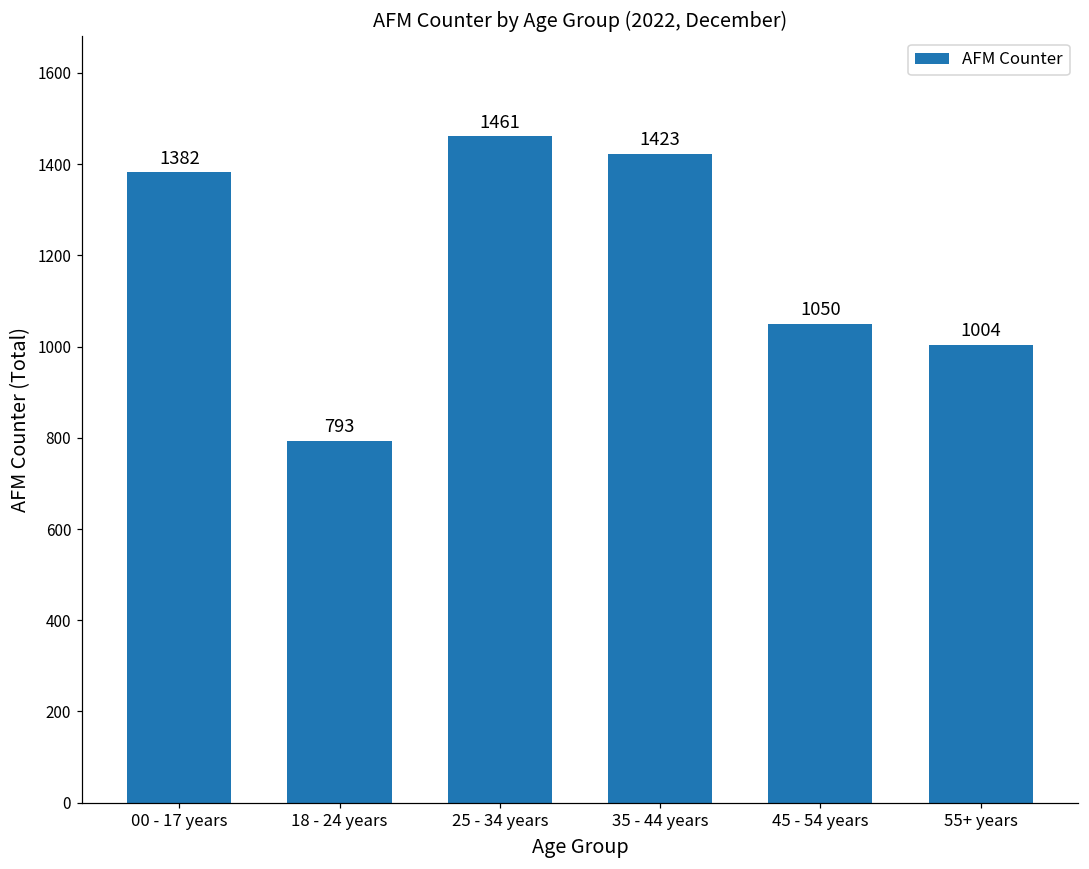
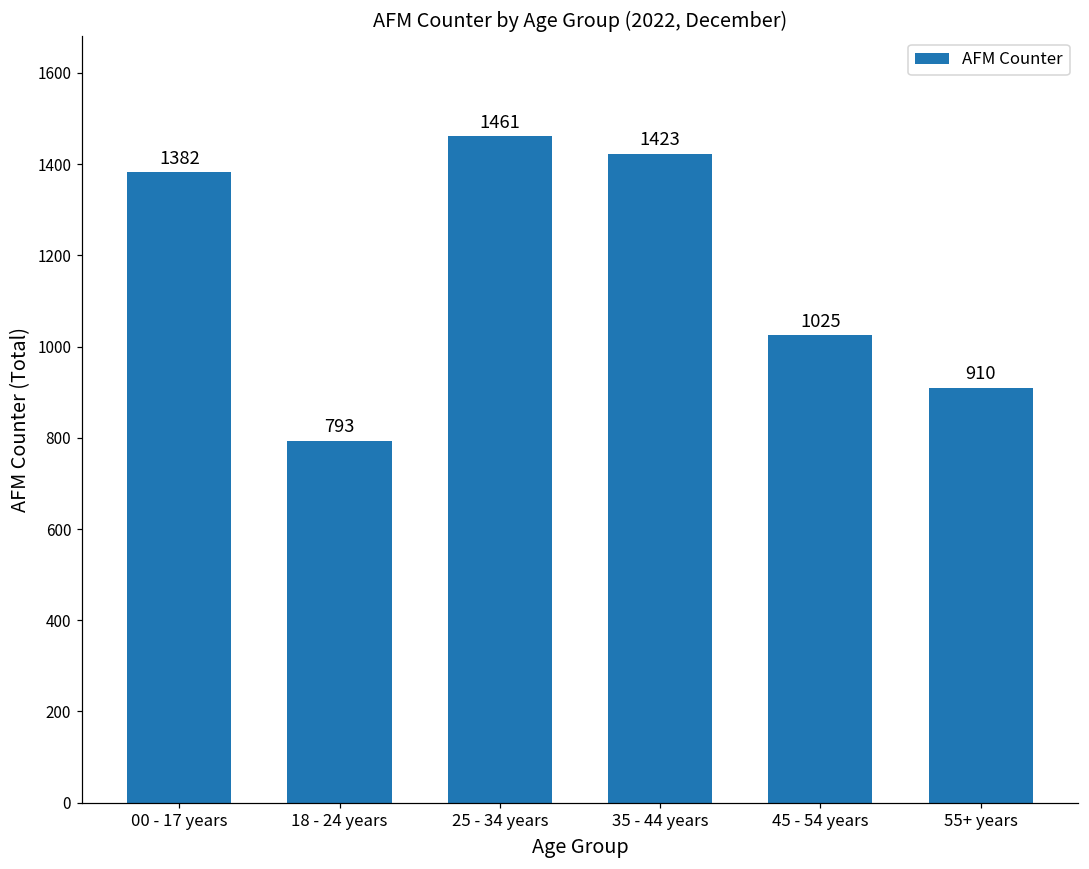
  {
    "00 - 17 years": 1382,
    "18 - 24 years": 793,
    "25 - 34 years": 1461,
    "35 - 44 years": 1423,
-   "45 - 54 years": 1050,
-   "55+ years": 1004
+   "45 - 54 years": 1025,
+   "55+ years": 910
  }
